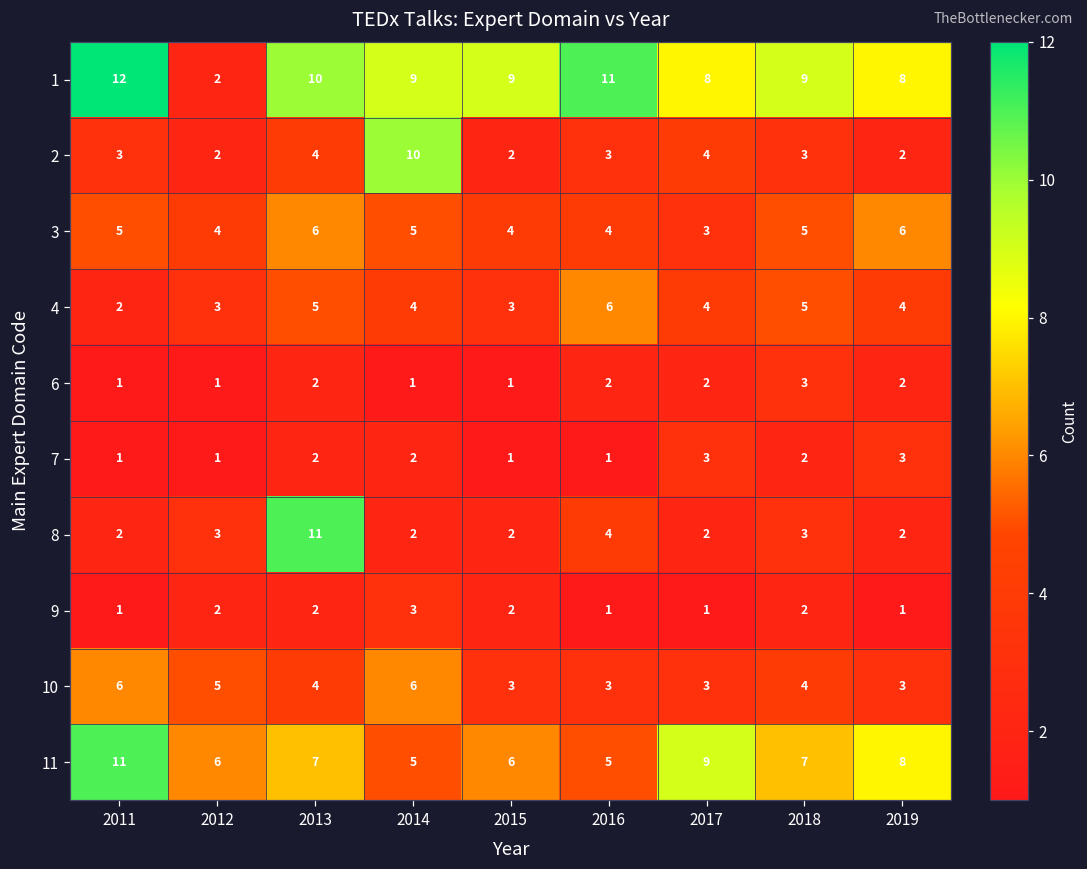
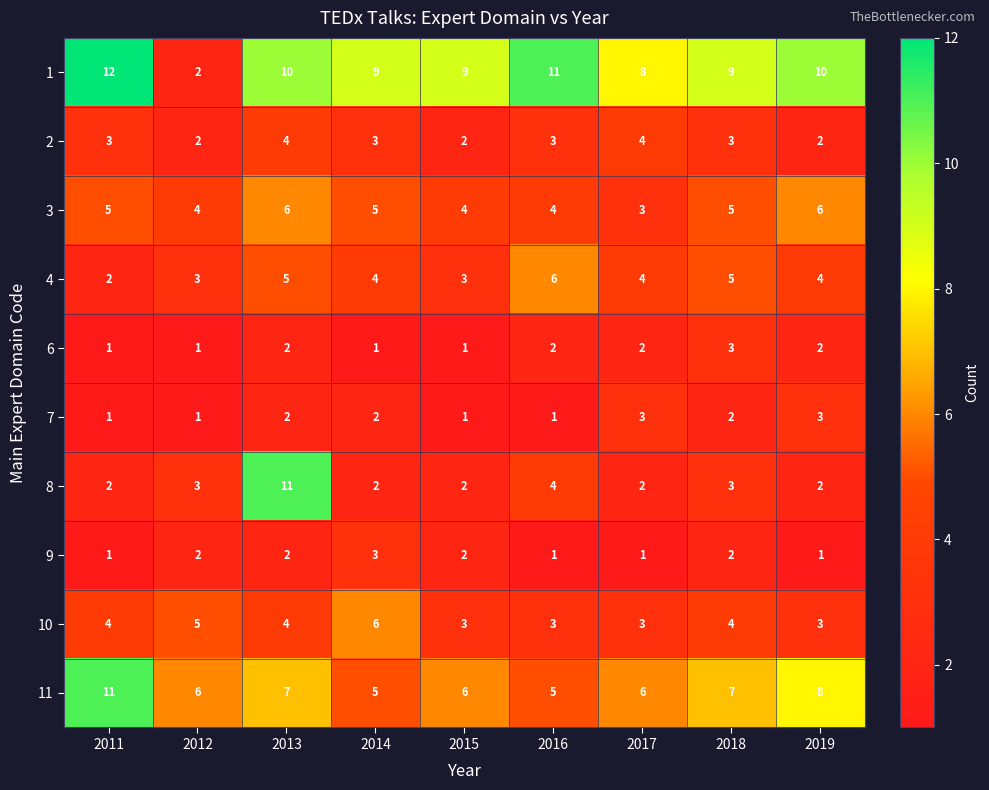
  {
    "1": {
      "2011": 12,
      "2012": 2,
      "2013": 10,
      "2014": 9,
      "2015": 9,
      "2016": 11,
      "2017": 8,
      "2018": 9,
-     "2019": 8
+     "2019": 10
    },
    "2": {
      "2011": 3,
      "2012": 2,
      "2013": 4,
-     "2014": 10,
+     "2014": 3,
      "2015": 2,
      "2016": 3,
      "2017": 4,
      "2018": 3,
      "2019": 2
    },
    "3": {
      "2011": 5,
      "2012": 4,
      "2013": 6,
      "2014": 5,
      "2015": 4,
      "2016": 4,
      "2017": 3,
      "2018": 5,
      "2019": 6
    },
    "4": {
      "2011": 2,
      "2012": 3,
      "2013": 5,
      "2014": 4,
      "2015": 3,
      "2016": 6,
      "2017": 4,
      "2018": 5,
      "2019": 4
    },
    "6": {
      "2011": 1,
      "2012": 1,
      "2013": 2,
      "2014": 1,
      "2015": 1,
      "2016": 2,
      "2017": 2,
      "2018": 3,
      "2019": 2
    },
    "7": {
      "2011": 1,
      "2012": 1,
      "2013": 2,
      "2014": 2,
      "2015": 1,
      "2016": 1,
      "2017": 3,
      "2018": 2,
      "2019": 3
    },
    "8": {
      "2011": 2,
      "2012": 3,
      "2013": 11,
      "2014": 2,
      "2015": 2,
      "2016": 4,
      "2017": 2,
      "2018": 3,
      "2019": 2
    },
    "9": {
      "2011": 1,
      "2012": 2,
      "2013": 2,
      "2014": 3,
      "2015": 2,
      "2016": 1,
      "2017": 1,
      "2018": 2,
      "2019": 1
    },
    "10": {
-     "2011": 6,
+     "2011": 4,
      "2012": 5,
      "2013": 4,
      "2014": 6,
      "2015": 3,
      "2016": 3,
      "2017": 3,
      "2018": 4,
      "2019": 3
    },
    "11": {
      "2011": 11,
      "2012": 6,
      "2013": 7,
      "2014": 5,
      "2015": 6,
      "2016": 5,
-     "2017": 9,
+     "2017": 6,
      "2018": 7,
      "2019": 8
    }
  }
